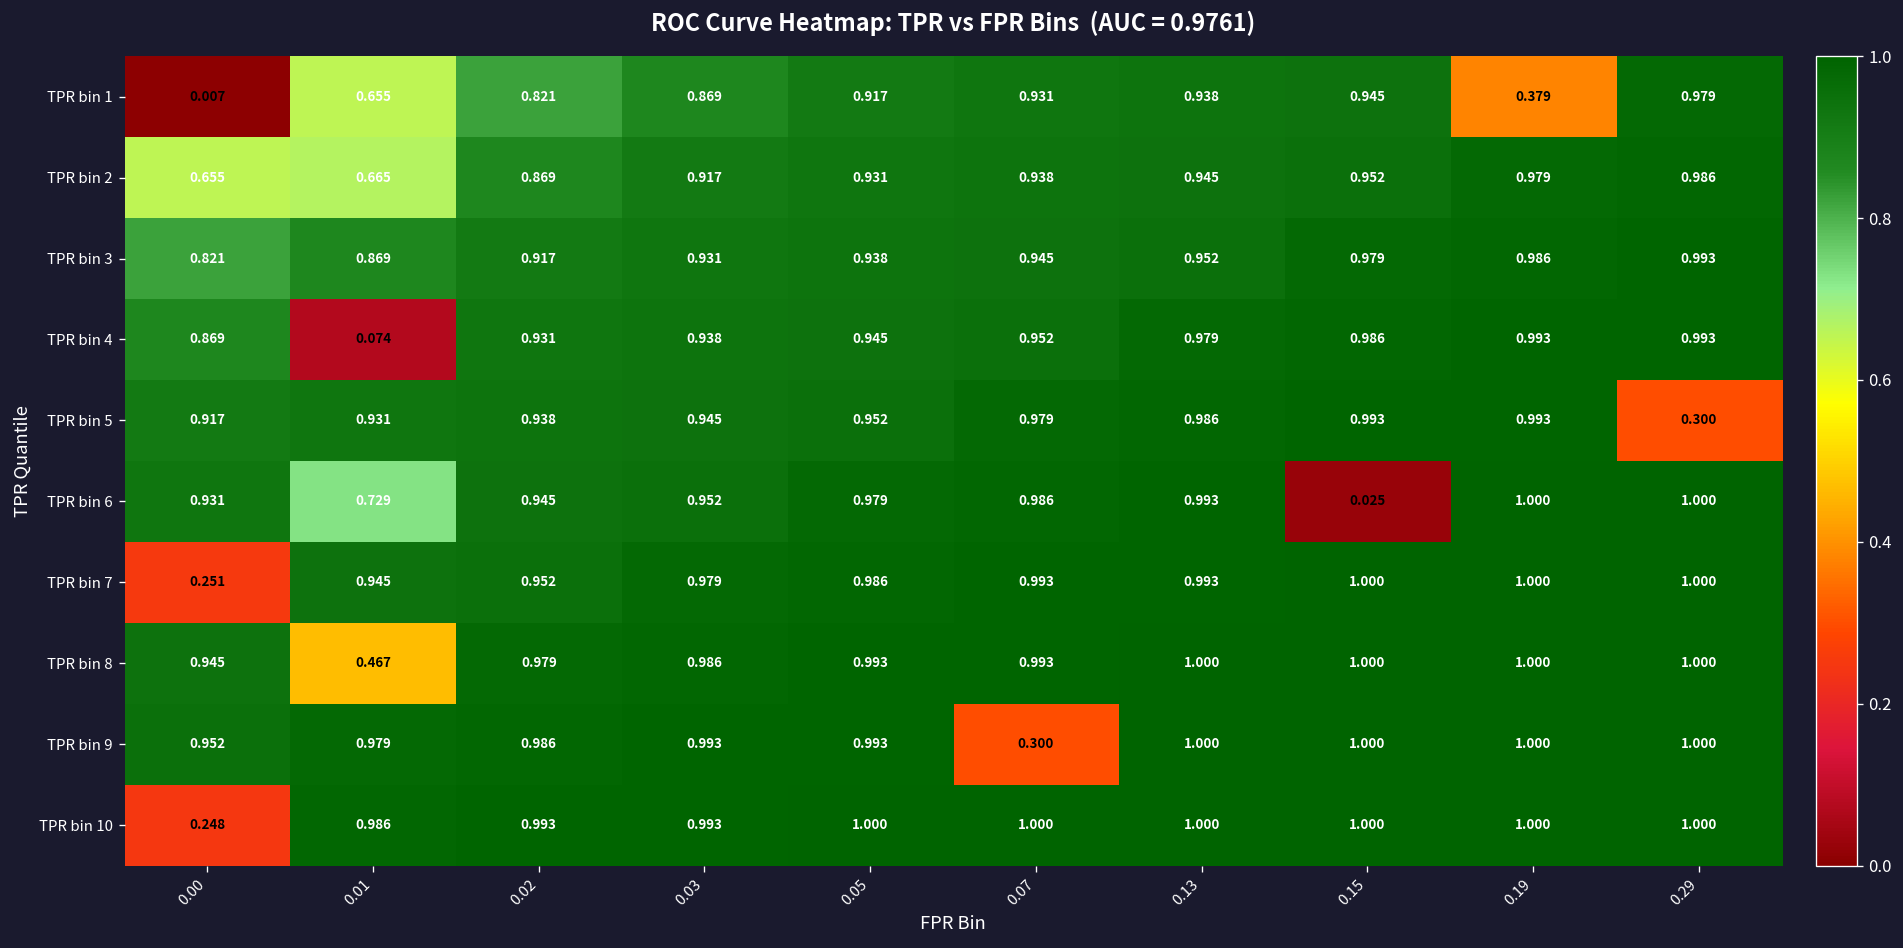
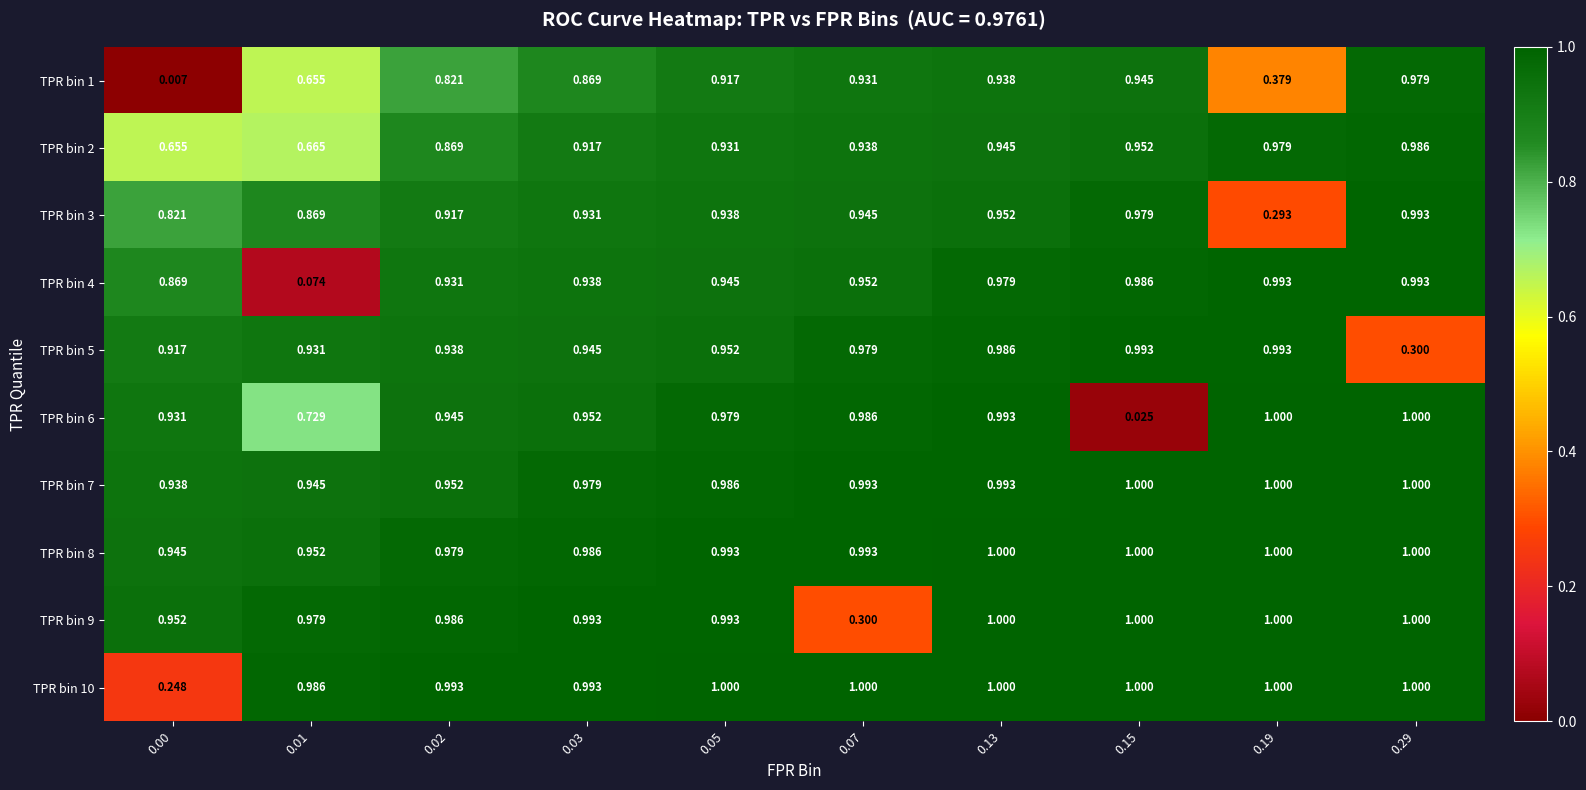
  {
    "TPR bin 1": {
      "0.00": 0.007,
      "0.01": 0.655,
      "0.02": 0.821,
      "0.03": 0.869,
      "0.05": 0.917,
      "0.07": 0.931,
      "0.13": 0.938,
      "0.15": 0.945,
      "0.19": 0.379,
      "0.29": 0.979
    },
    "TPR bin 2": {
      "0.00": 0.655,
      "0.01": 0.665,
      "0.02": 0.869,
      "0.03": 0.917,
      "0.05": 0.931,
      "0.07": 0.938,
      "0.13": 0.945,
      "0.15": 0.952,
      "0.19": 0.979,
      "0.29": 0.986
    },
    "TPR bin 3": {
      "0.00": 0.821,
      "0.01": 0.869,
      "0.02": 0.917,
      "0.03": 0.931,
      "0.05": 0.938,
      "0.07": 0.945,
      "0.13": 0.952,
      "0.15": 0.979,
-     "0.19": 0.986,
+     "0.19": 0.293,
      "0.29": 0.993
    },
    "TPR bin 4": {
      "0.00": 0.869,
      "0.01": 0.074,
      "0.02": 0.931,
      "0.03": 0.938,
      "0.05": 0.945,
      "0.07": 0.952,
      "0.13": 0.979,
      "0.15": 0.986,
      "0.19": 0.993,
      "0.29": 0.993
    },
    "TPR bin 5": {
      "0.00": 0.917,
      "0.01": 0.931,
      "0.02": 0.938,
      "0.03": 0.945,
      "0.05": 0.952,
      "0.07": 0.979,
      "0.13": 0.986,
      "0.15": 0.993,
      "0.19": 0.993,
      "0.29": 0.300
    },
    "TPR bin 6": {
      "0.00": 0.931,
      "0.01": 0.729,
      "0.02": 0.945,
      "0.03": 0.952,
      "0.05": 0.979,
      "0.07": 0.986,
      "0.13": 0.993,
      "0.15": 0.025,
      "0.19": 1.000,
      "0.29": 1.000
    },
    "TPR bin 7": {
-     "0.00": 0.251,
+     "0.00": 0.938,
      "0.01": 0.945,
      "0.02": 0.952,
      "0.03": 0.979,
      "0.05": 0.986,
      "0.07": 0.993,
      "0.13": 0.993,
      "0.15": 1.000,
      "0.19": 1.000,
      "0.29": 1.000
    },
    "TPR bin 8": {
      "0.00": 0.945,
-     "0.01": 0.467,
+     "0.01": 0.952,
      "0.02": 0.979,
      "0.03": 0.986,
      "0.05": 0.993,
      "0.07": 0.993,
      "0.13": 1.000,
      "0.15": 1.000,
      "0.19": 1.000,
      "0.29": 1.000
    },
    "TPR bin 9": {
      "0.00": 0.952,
      "0.01": 0.979,
      "0.02": 0.986,
      "0.03": 0.993,
      "0.05": 0.993,
      "0.07": 0.300,
      "0.13": 1.000,
      "0.15": 1.000,
      "0.19": 1.000,
      "0.29": 1.000
    },
    "TPR bin 10": {
      "0.00": 0.248,
      "0.01": 0.986,
      "0.02": 0.993,
      "0.03": 0.993,
      "0.05": 1.000,
      "0.07": 1.000,
      "0.13": 1.000,
      "0.15": 1.000,
      "0.19": 1.000,
      "0.29": 1.000
    }
  }
